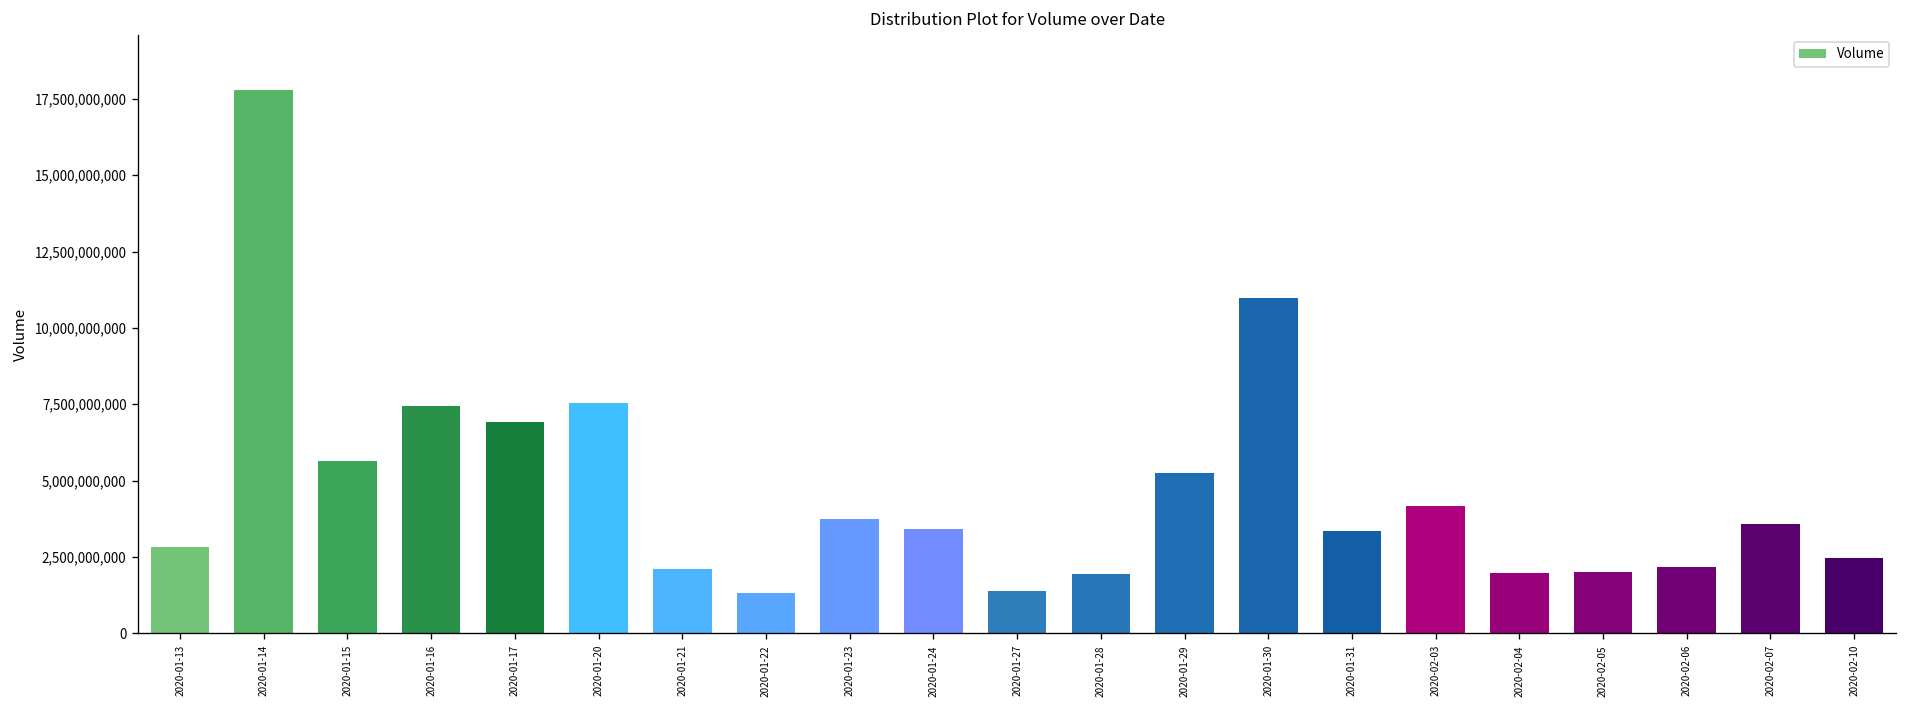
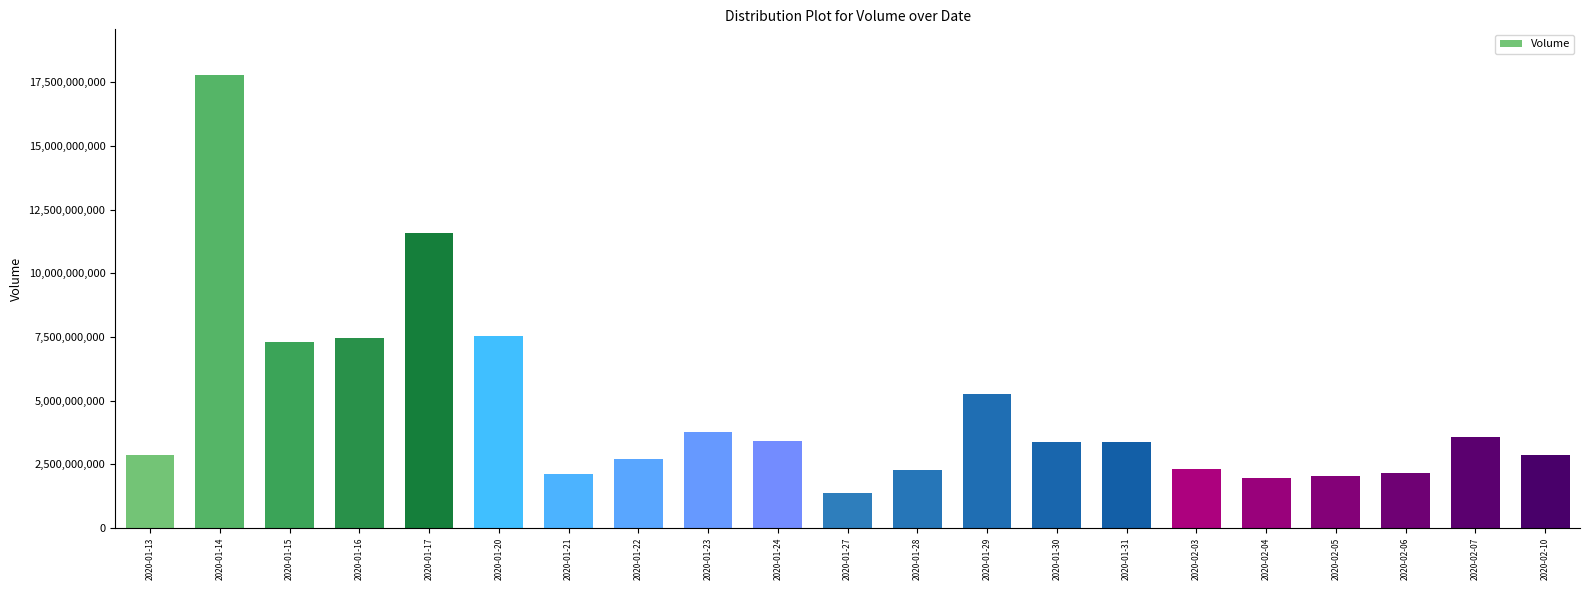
  {
    "2020-01-13": "2,800,000,000",
    "2020-01-14": "17,800,000,000",
-   "2020-01-15": "5,600,000,000",
+   "2020-01-15": "7,300,000,000",
    "2020-01-16": "7,400,000,000",
-   "2020-01-17": "6,900,000,000",
+   "2020-01-17": "11,600,000,000",
    "2020-01-20": "7,500,000,000",
    "2020-01-21": "2,100,000,000",
-   "2020-01-22": "1,300,000,000",
+   "2020-01-22": "2,700,000,000",
    "2020-01-23": "3,800,000,000",
    "2020-01-24": "3,400,000,000",
    "2020-01-27": "1,400,000,000",
-   "2020-01-28": "1,900,000,000",
+   "2020-01-28": "2,300,000,000",
    "2020-01-29": "5,300,000,000",
-   "2020-01-30": "11,000,000,000",
+   "2020-01-30": "3,400,000,000",
    "2020-01-31": "3,400,000,000",
-   "2020-02-03": "4,200,000,000",
+   "2020-02-03": "2,300,000,000",
    "2020-02-04": "2,000,000,000",
    "2020-02-05": "2,000,000,000",
    "2020-02-06": "2,200,000,000",
    "2020-02-07": "3,600,000,000",
-   "2020-02-10": "2,500,000,000"
+   "2020-02-10": "2,900,000,000"
  }
